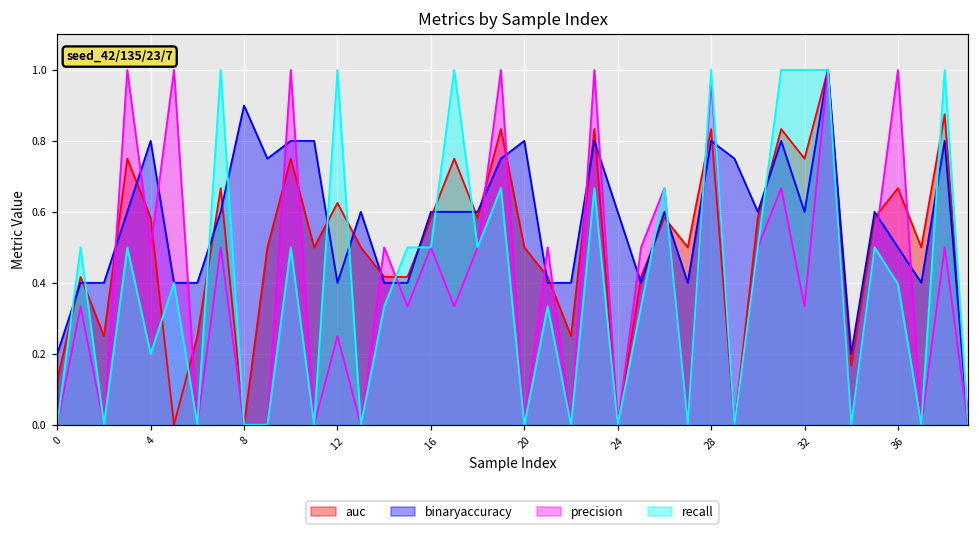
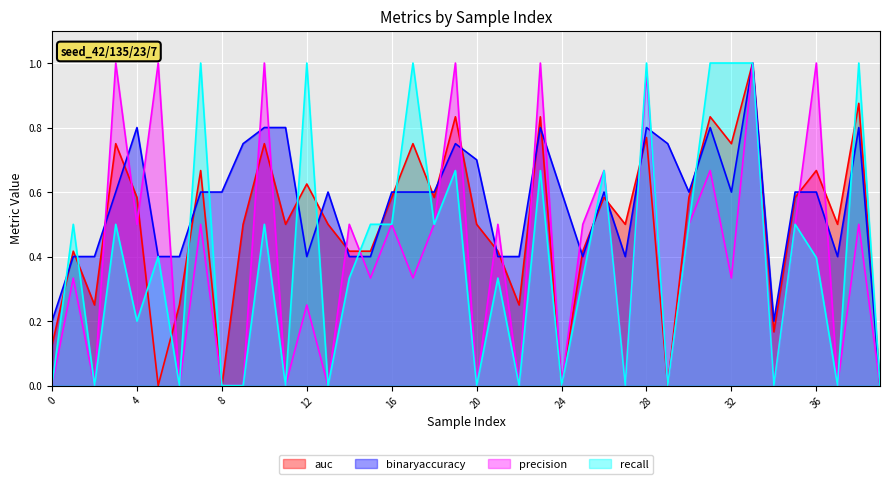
  {
    "auc": {
      "0": 0.13,
      "4": 0.58,
      "12": 0.63,
      "16": 0.58,
      "20": 0.50,
-     "28": 0.83,
+     "28": 0.77,
      "32": 0.75,
      "36": 0.67
    },
    "binaryaccuracy": {
      "0": 0.2,
      "4": 0.8,
-     "8": 0.9,
+     "8": 0.6,
      "12": 0.4,
      "16": 0.6,
-     "20": 0.8,
+     "20": 0.7,
      "24": 0.6,
      "28": 0.8,
      "32": 0.6,
-     "36": 0.5
+     "36": 0.6
    },
    "precision": {
      "4": 0.50,
      "12": 0.25,
      "28": 0.97,
      "32": 0.33,
      "36": 1.00
    },
    "recall": {
      "4": 0.20,
      "12": 1.00,
      "28": 1.00,
      "32": 1.00,
      "36": 0.40
    }
  }
